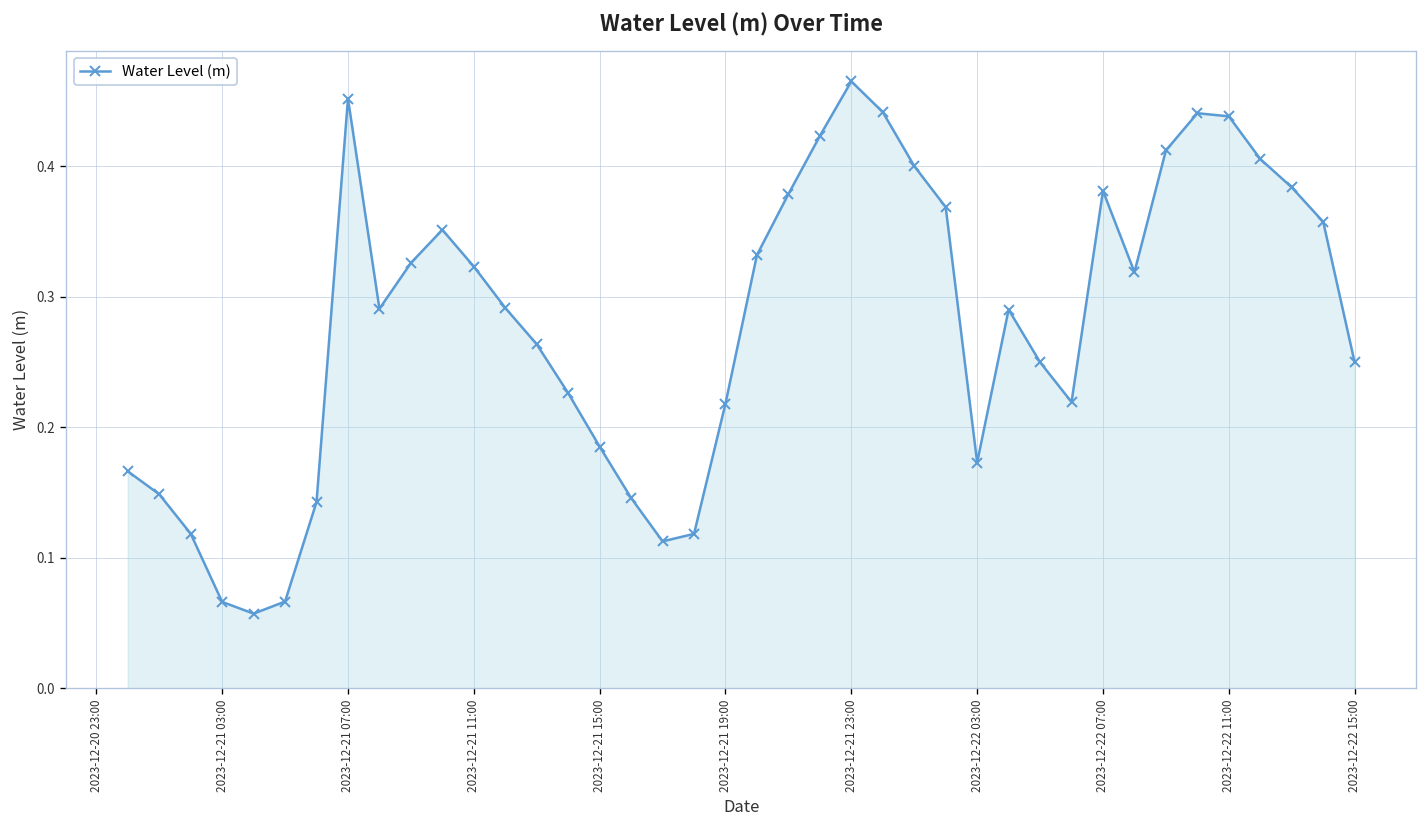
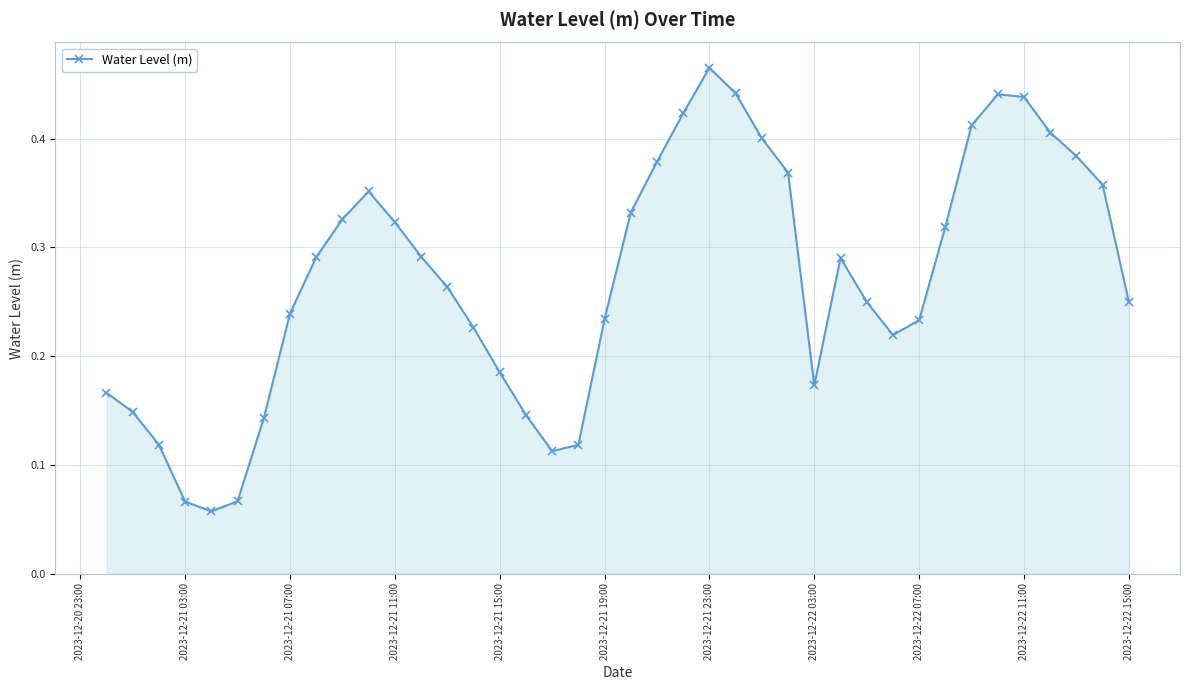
  {
    "2023-12-21 03:00": 0.066,
-   "2023-12-21 07:00": 0.452,
+   "2023-12-21 07:00": 0.239,
    "2023-12-21 11:00": 0.323,
    "2023-12-21 15:00": 0.185,
-   "2023-12-21 19:00": 0.218,
+   "2023-12-21 19:00": 0.234,
    "2023-12-21 23:00": 0.465,
    "2023-12-22 03:00": 0.173,
-   "2023-12-22 07:00": 0.381,
+   "2023-12-22 07:00": 0.233,
    "2023-12-22 11:00": 0.438,
    "2023-12-22 15:00": 0.250
  }
